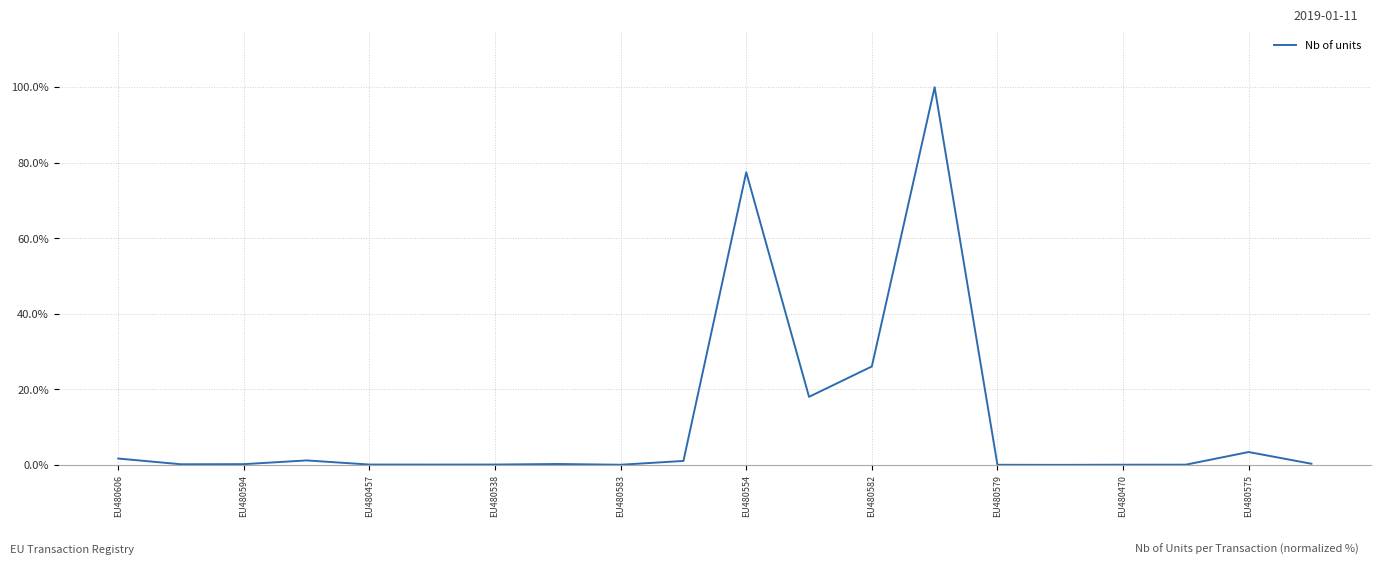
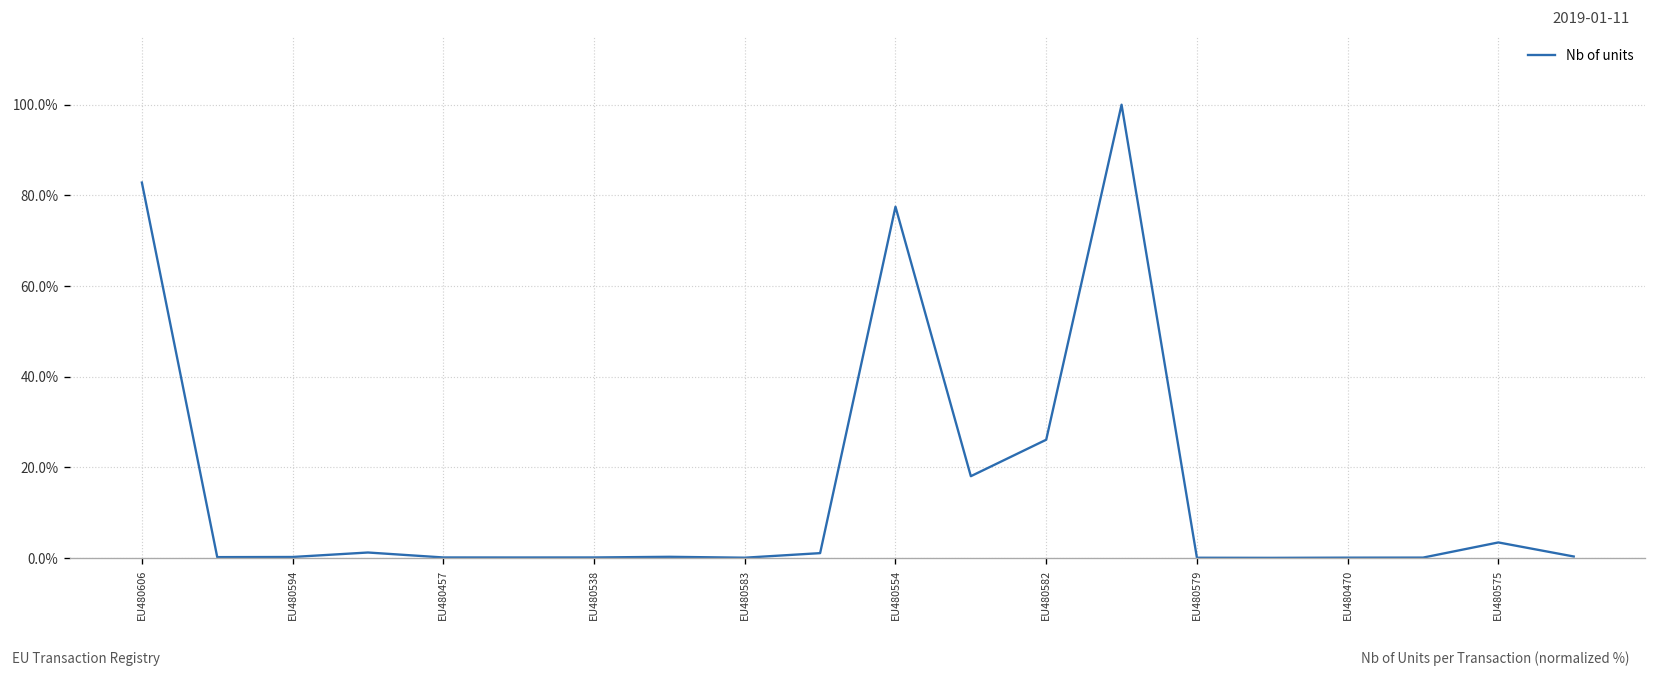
  {
-   "EU480606": "2%",
+   "EU480606": "83%",
    "EU480594": "0%",
    "EU480457": "0%",
    "EU480538": "0%",
    "EU480583": "0%",
    "EU480554": "77%",
    "EU480582": "26%",
    "EU480579": "0%",
    "EU480470": "0%",
    "EU480575": "3%"
  }
